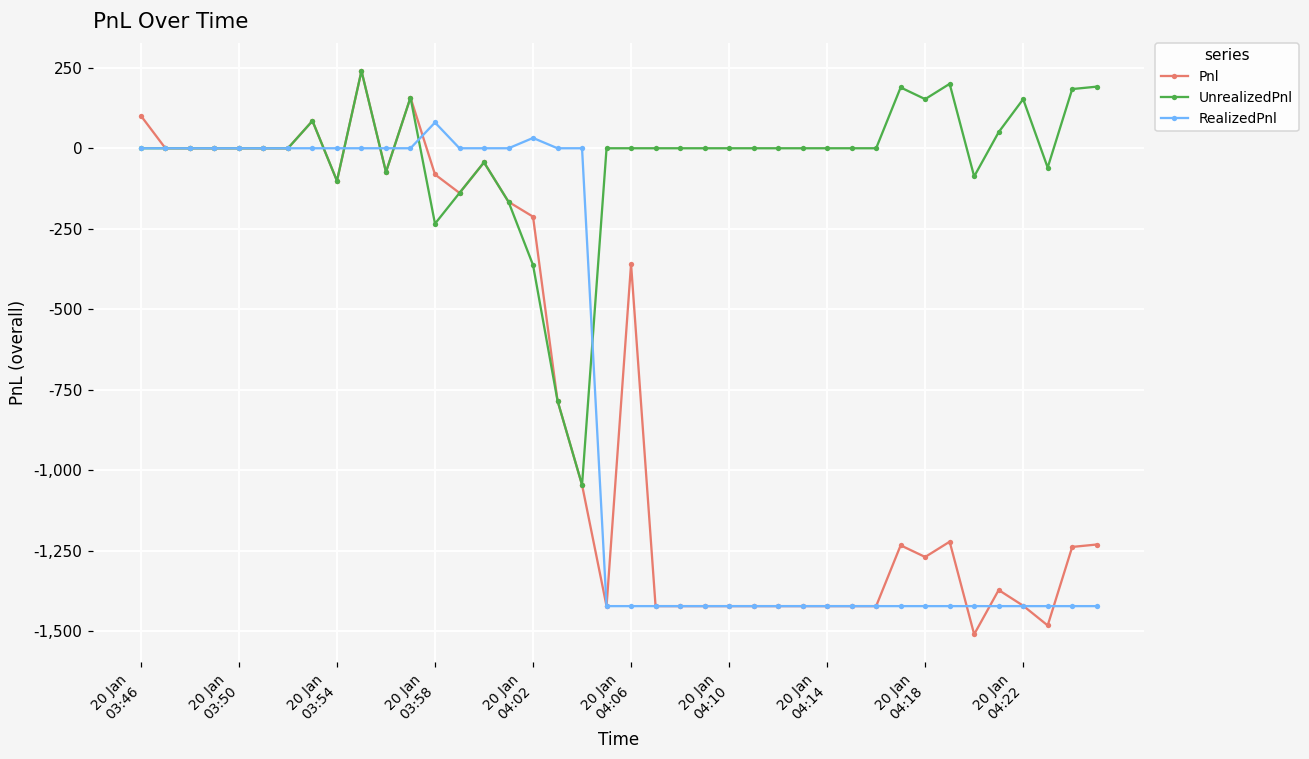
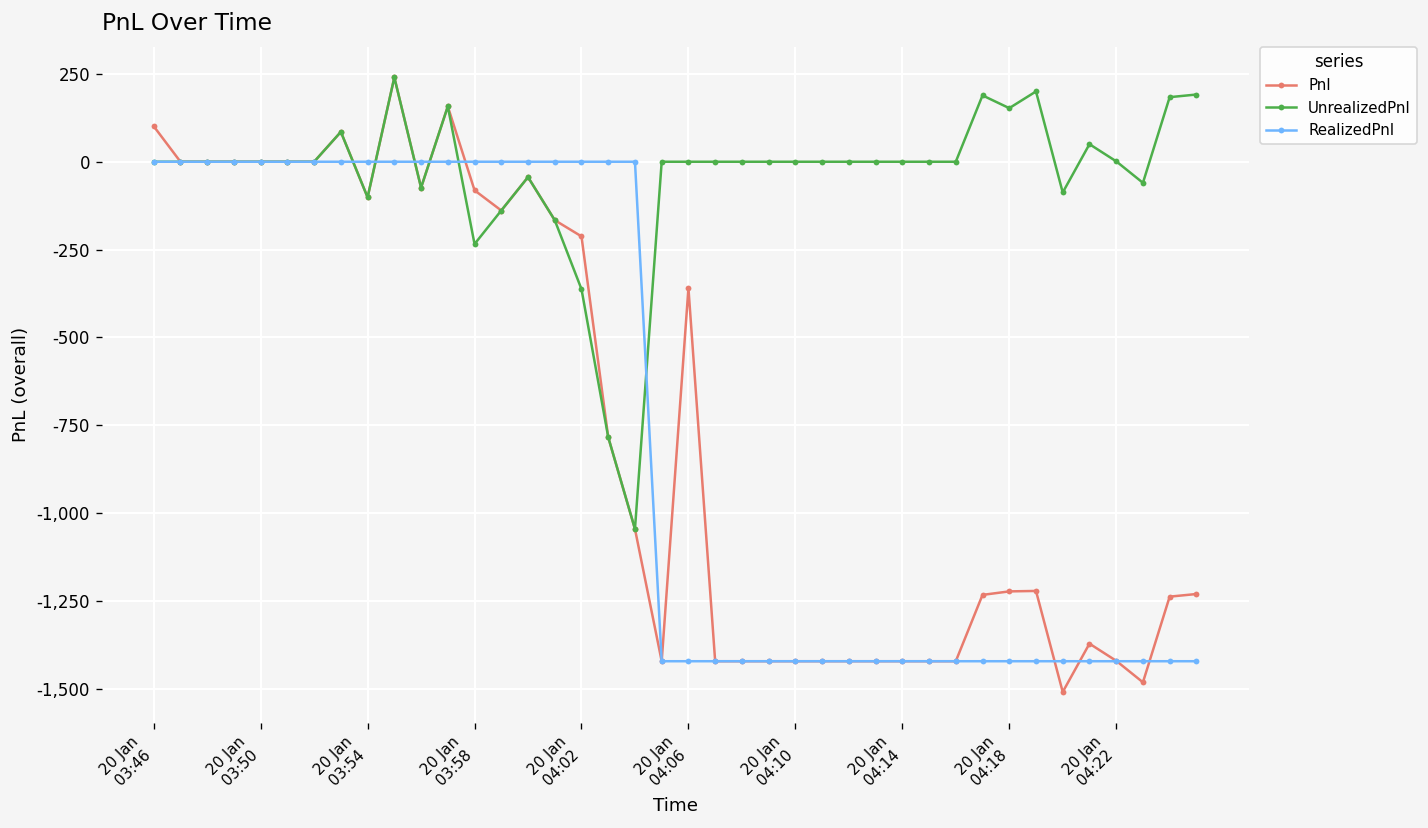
  {
    "Pnl": {
      "20 Jan 03:46": "100",
      "20 Jan 03:58": "-80",
      "20 Jan 04:02": "-210",
      "20 Jan 04:06": "-360",
-     "20 Jan 04:18": "-1,270"
+     "20 Jan 04:18": "-1,220"
    },
    "UnrealizedPnl": {
      "20 Jan 03:58": "-230",
      "20 Jan 04:02": "-360",
      "20 Jan 04:06": "0",
      "20 Jan 04:10": "0",
      "20 Jan 04:14": "0",
      "20 Jan 04:18": "150",
-     "20 Jan 04:22": "150"
+     "20 Jan 04:22": "0"
    },
    "RealizedPnl": {
      "20 Jan 03:54": "0",
-     "20 Jan 03:58": "80",
-     "20 Jan 04:02": "30",
+     "20 Jan 03:58": "0",
+     "20 Jan 04:02": "0",
      "20 Jan 04:06": "-1,420",
      "20 Jan 04:18": "-1,420"
    }
  }
